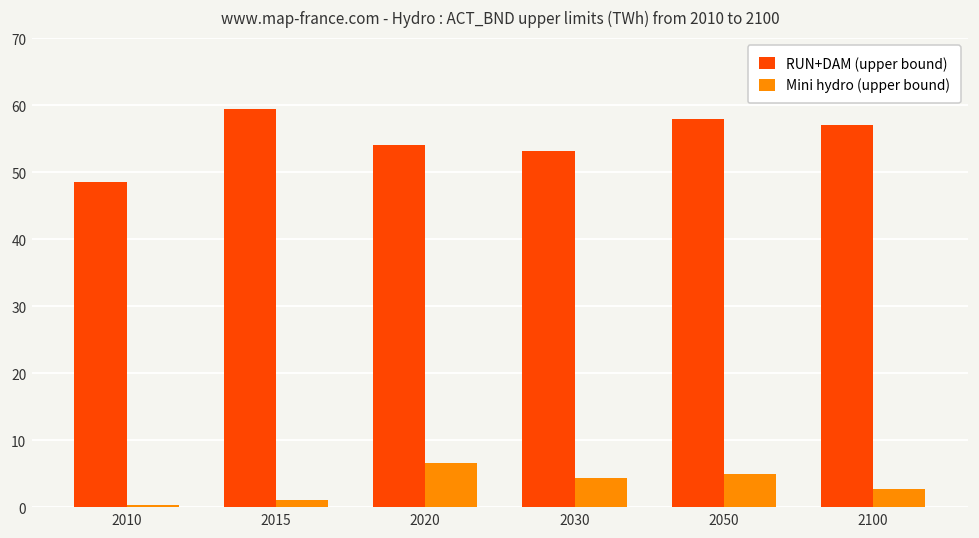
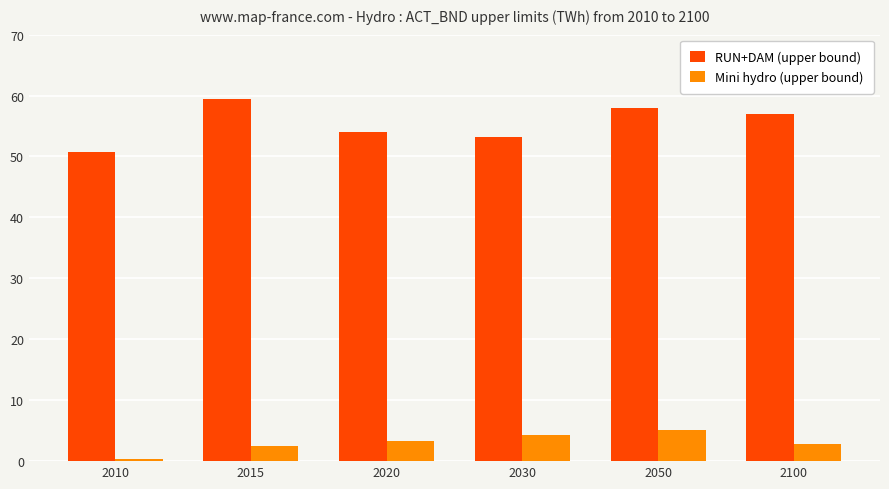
  {
    "RUN+DAM (upper bound)": {
-     "2010": 49,
+     "2010": 51,
      "2015": 59,
      "2020": 54,
      "2030": 53,
      "2050": 58,
      "2100": 57
    },
    "Mini hydro (upper bound)": {
-     "2015": 1,
-     "2020": 7,
+     "2015": 3,
+     "2020": 3,
      "2030": 4,
      "2050": 5,
      "2100": 3
    }
  }
